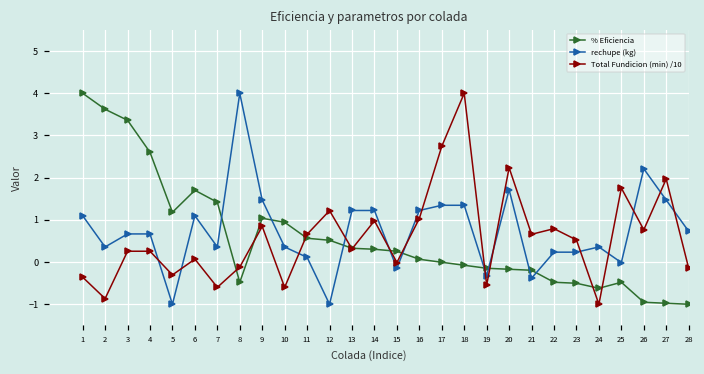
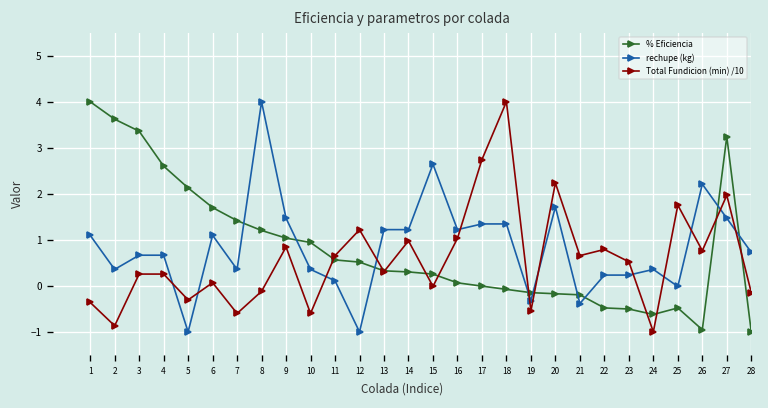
  {
    "% Eficiencia": {
      "1": 4.0,
      "2": 3.6,
      "3": 3.4,
      "4": 2.6,
-     "5": 1.2,
+     "5": 2.1,
      "6": 1.7,
      "7": 1.4,
-     "8": -0.5,
+     "8": 1.2,
      "9": 1.0,
      "10": 0.9,
      "11": 0.6,
      "12": 0.5,
      "14": 0.3,
      "15": 0.3,
      "16": 0.1,
      "17": 0.0,
      "18": -0.1,
      "19": -0.1,
      "20": -0.2,
      "21": -0.2,
      "22": -0.5,
      "23": -0.5,
      "24": -0.6,
      "25": -0.5,
      "26": -1.0,
-     "27": -1.0,
+     "27": 3.2,
      "28": -1.0
    },
    "rechupe (kg)": {
      "1": 1.1,
      "2": 0.4,
      "3": 0.7,
      "4": 0.7,
      "5": -1.0,
      "6": 1.1,
      "7": 0.4,
      "8": 4.0,
      "9": 1.5,
      "10": 0.4,
      "11": 0.1,
      "12": -1.0,
      "13": 1.2,
      "14": 1.2,
-     "15": -0.1,
+     "15": 2.6,
      "16": 1.2,
      "17": 1.3,
      "18": 1.3,
      "19": -0.3,
      "20": 1.7,
      "21": -0.4,
      "22": 0.2,
      "23": 0.2,
      "24": 0.4,
      "25": 0.0,
      "26": 2.2,
      "27": 1.5,
      "28": 0.7
    },
    "Total Fundicion (min) /10": {
      "1": -0.4,
      "2": -0.9,
      "3": 0.3,
      "4": 0.3,
      "5": -0.3,
      "6": 0.1,
      "7": -0.6,
      "8": -0.1,
      "9": 0.8,
      "10": -0.6,
      "11": 0.7,
      "12": 1.2,
      "14": 1.0,
      "15": 0.0,
      "16": 1.0,
      "17": 2.7,
      "18": 4.0,
      "19": -0.5,
      "20": 2.2,
      "21": 0.7,
      "22": 0.8,
      "23": 0.5,
      "24": -1.0,
      "25": 1.8,
      "26": 0.8,
      "27": 2.0,
      "28": -0.1
    }
  }
